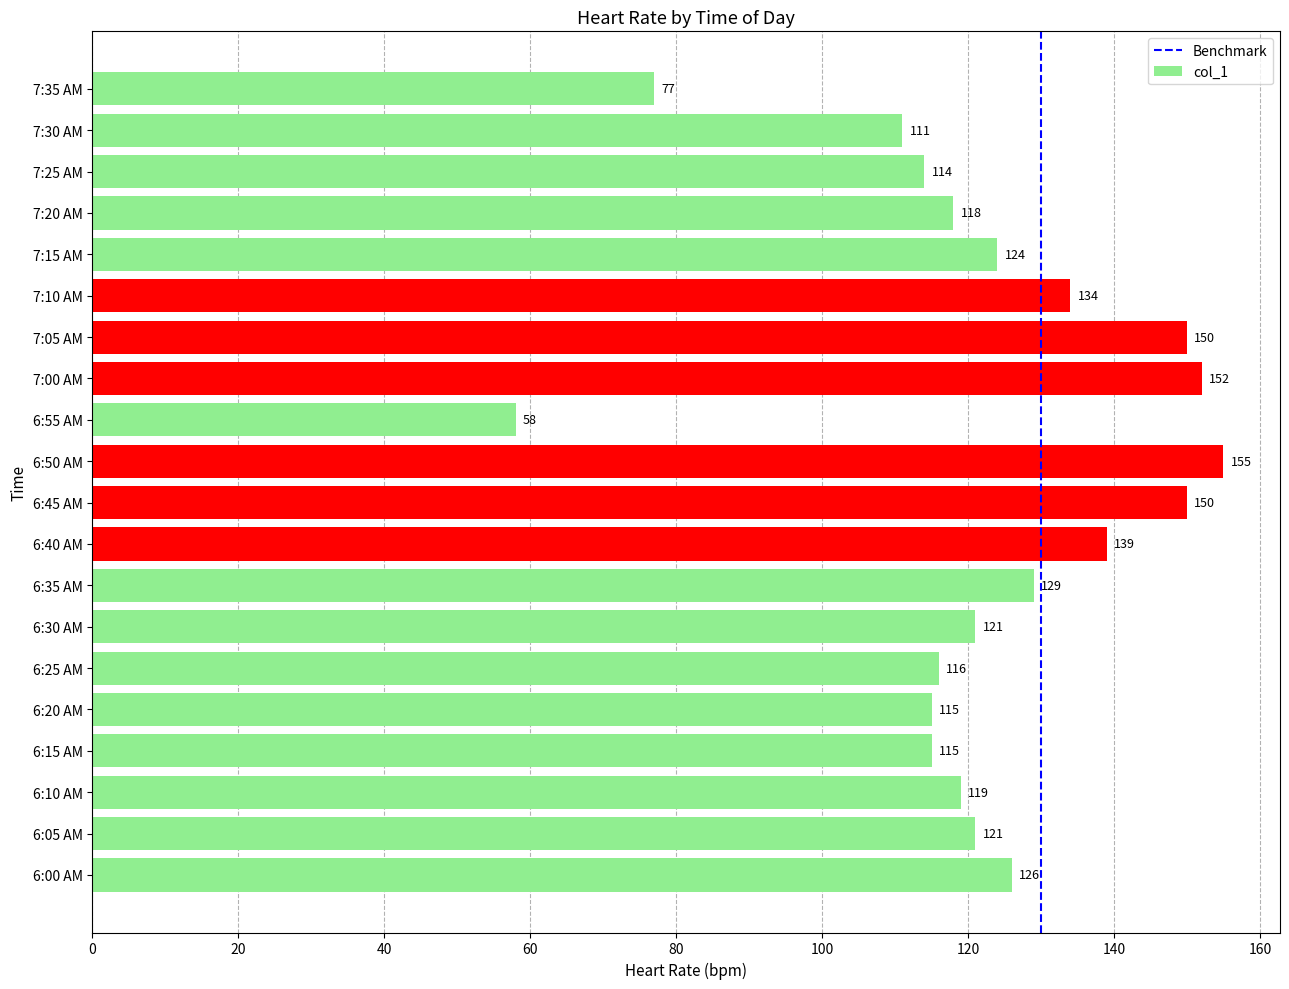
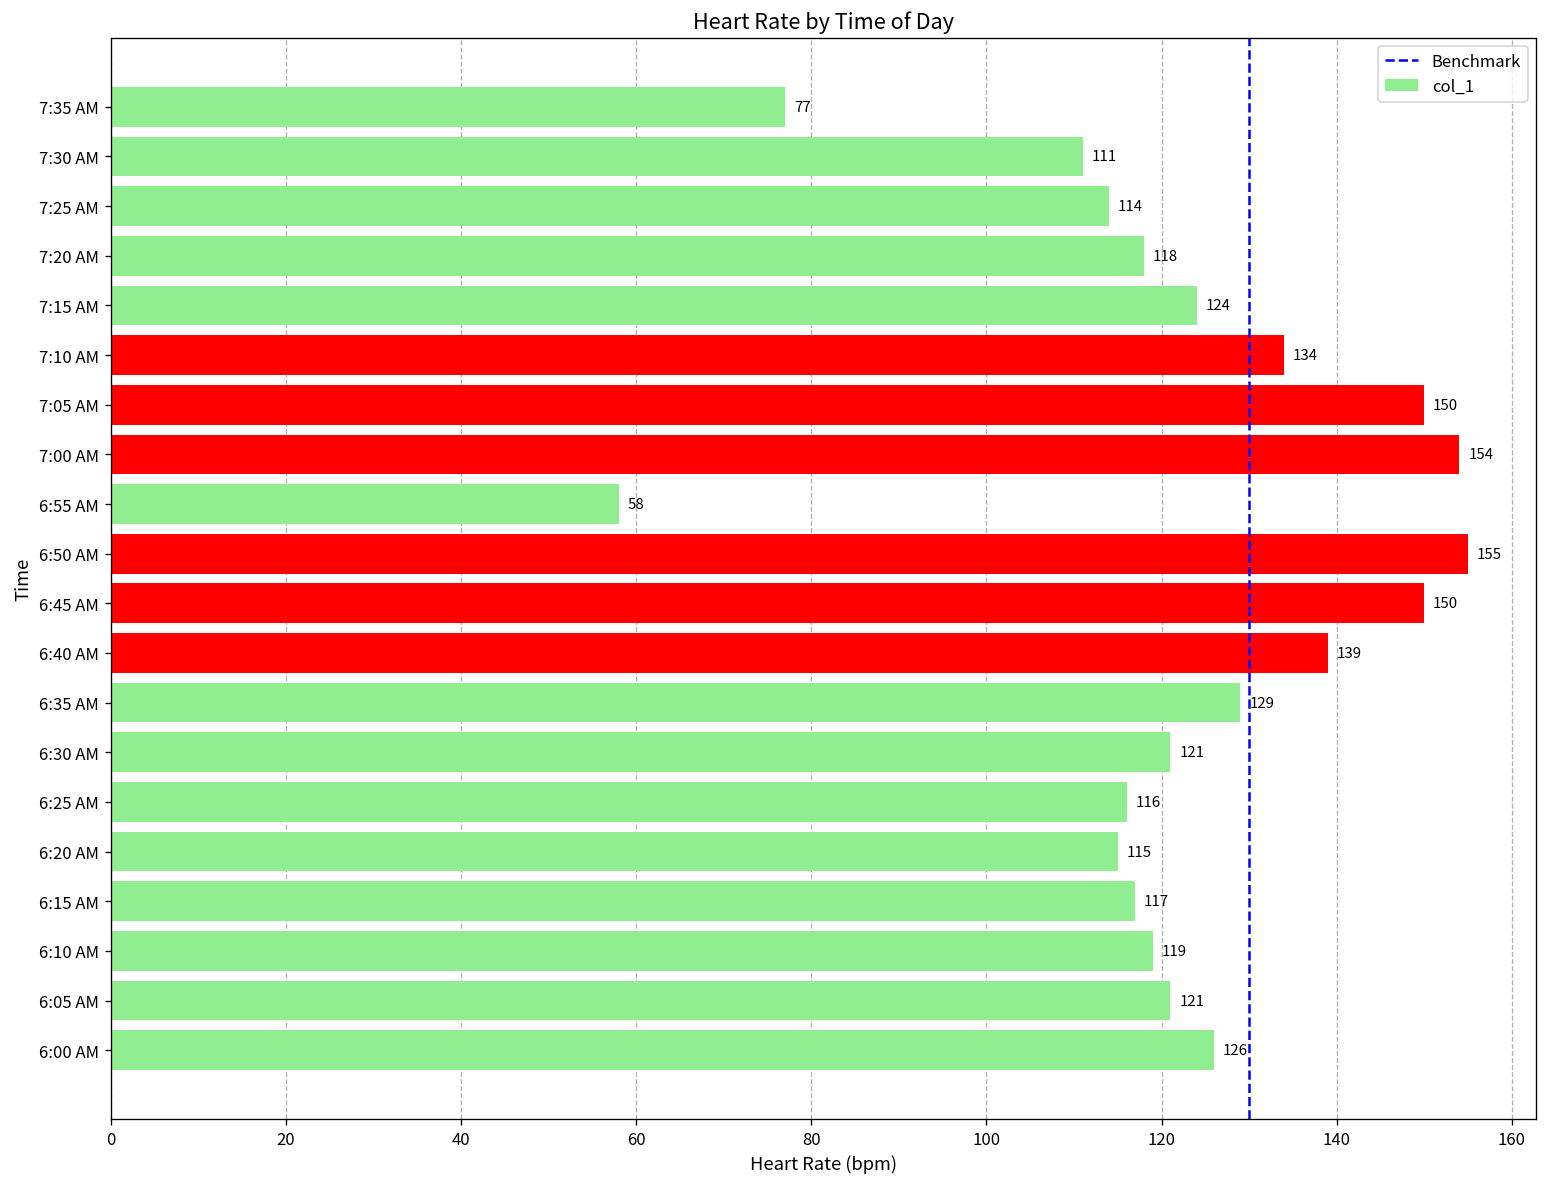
  {
    "7:35 AM": 77,
    "7:30 AM": 111,
    "7:25 AM": 114,
    "7:20 AM": 118,
    "7:15 AM": 124,
    "7:10 AM": 134,
    "7:05 AM": 150,
-   "7:00 AM": 152,
+   "7:00 AM": 154,
    "6:55 AM": 58,
    "6:50 AM": 155,
    "6:45 AM": 150,
    "6:40 AM": 139,
    "6:35 AM": 129,
    "6:30 AM": 121,
    "6:25 AM": 116,
    "6:20 AM": 115,
-   "6:15 AM": 115,
+   "6:15 AM": 117,
    "6:10 AM": 119,
    "6:05 AM": 121,
    "6:00 AM": 126
  }
